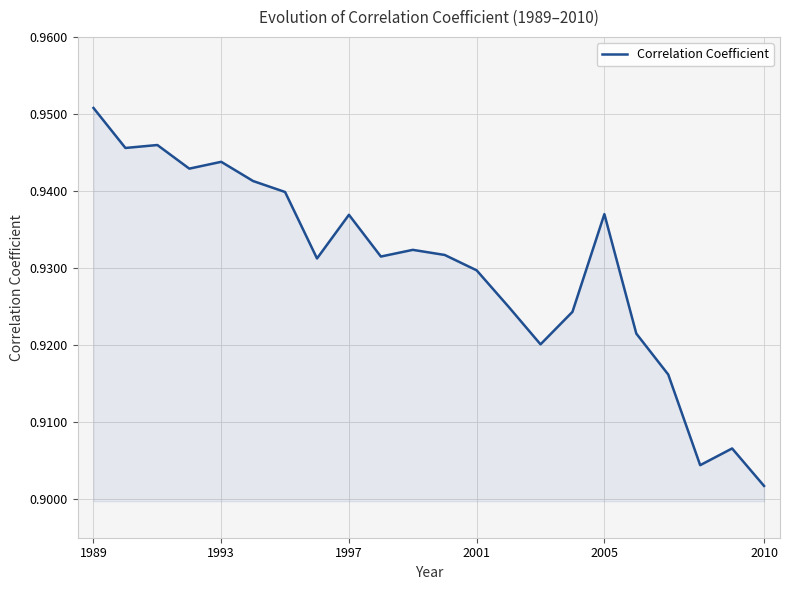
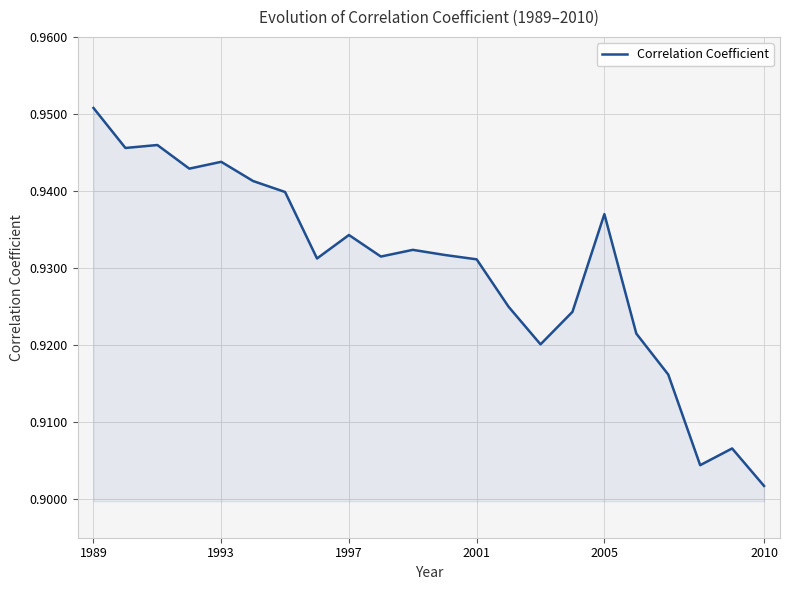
  {
    "1989": 0.951,
    "1993": 0.944,
-   "1997": 0.937,
-   "2001": 0.930,
+   "1997": 0.934,
+   "2001": 0.931,
    "2005": 0.937,
    "2010": 0.902
  }
